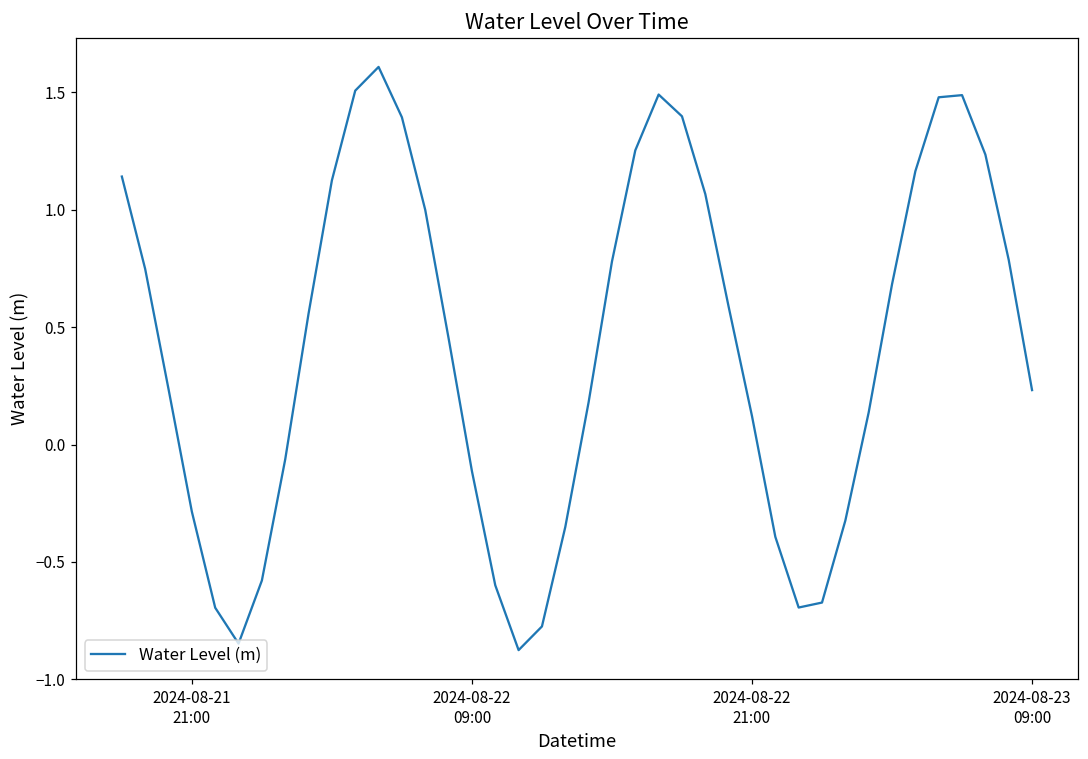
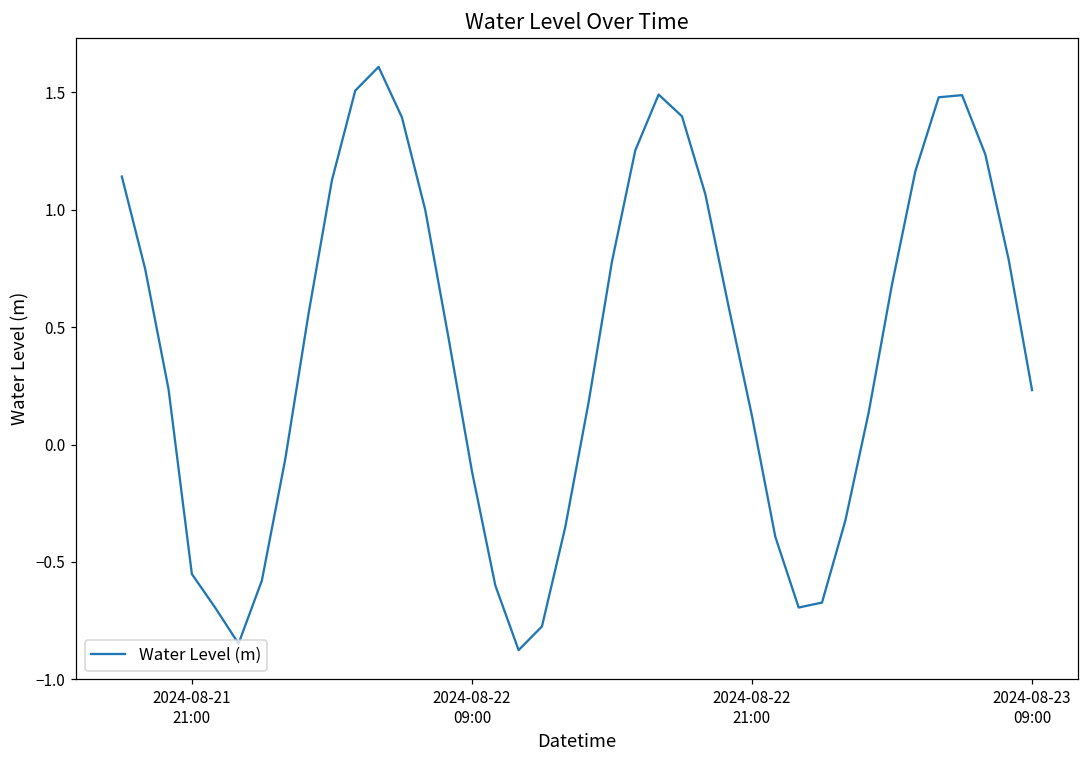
  {
-   "2024-08-21 21:00": -0.29,
+   "2024-08-21 21:00": -0.55,
    "2024-08-22 09:00": -0.11,
    "2024-08-22 21:00": 0.12,
    "2024-08-23 09:00": 0.23
  }
